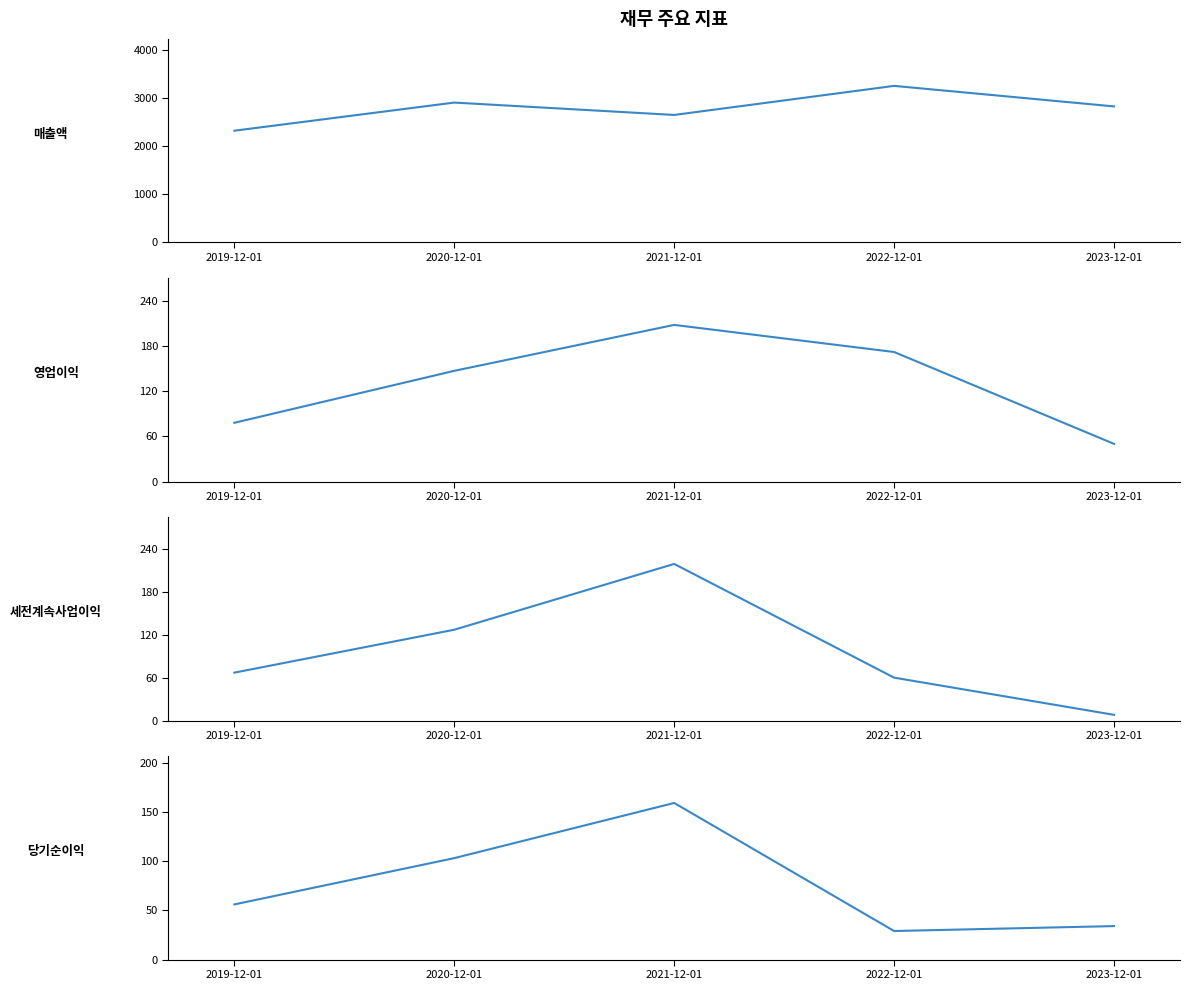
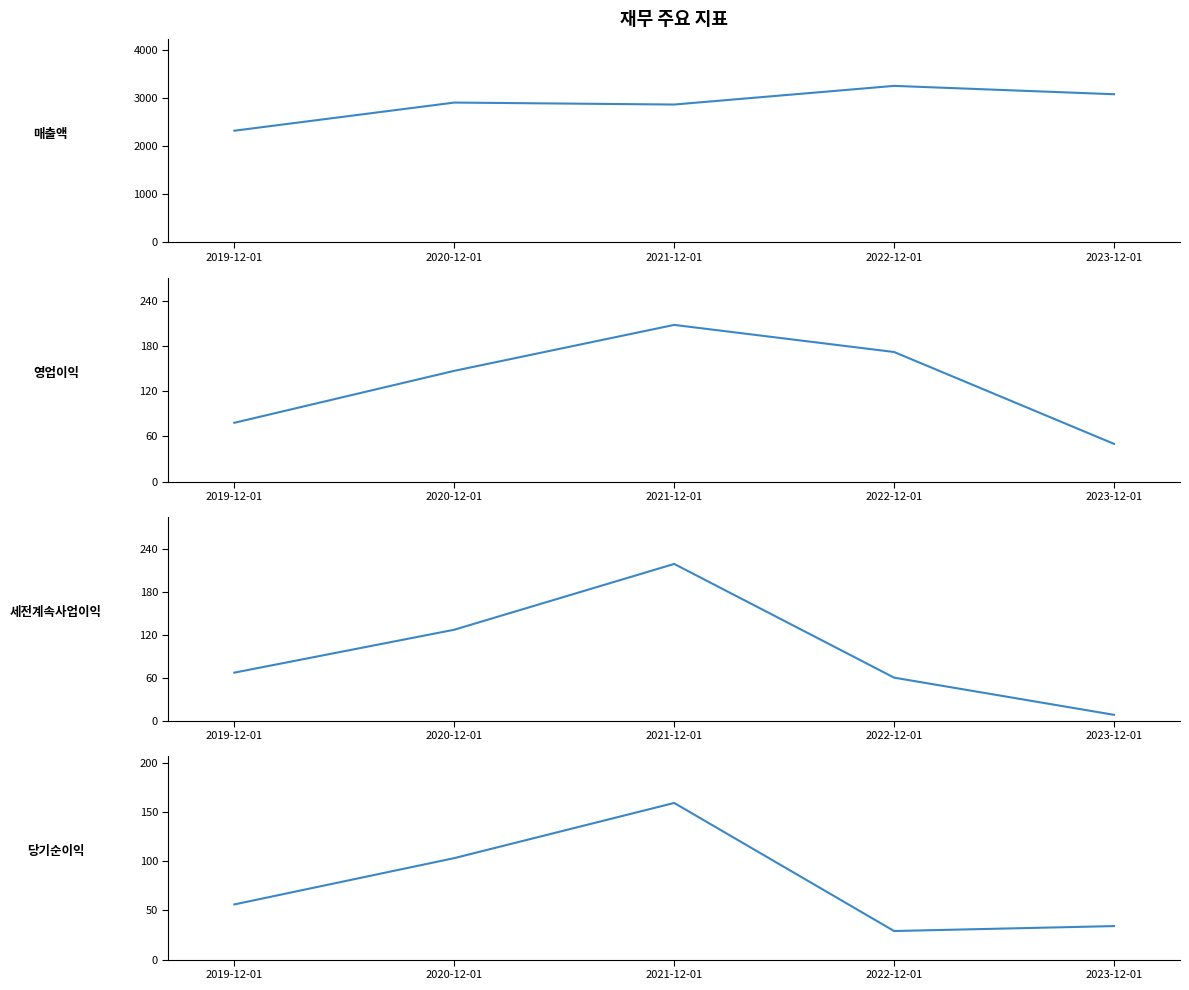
  {
    "재무 주요 지표": {
      "2019-12-01": 2300,
      "2020-12-01": 2900,
-     "2021-12-01": 2600,
+     "2021-12-01": 2900,
      "2022-12-01": 3200,
-     "2023-12-01": 2800
+     "2023-12-01": 3100
    }
  }
